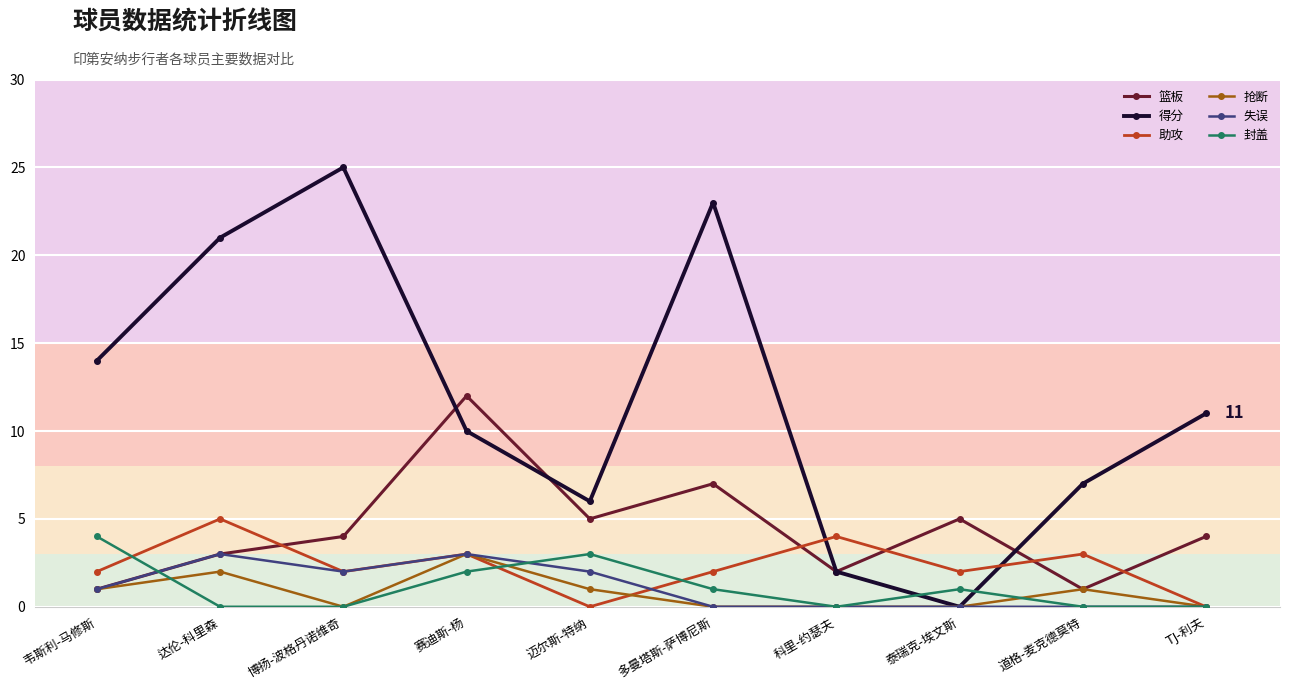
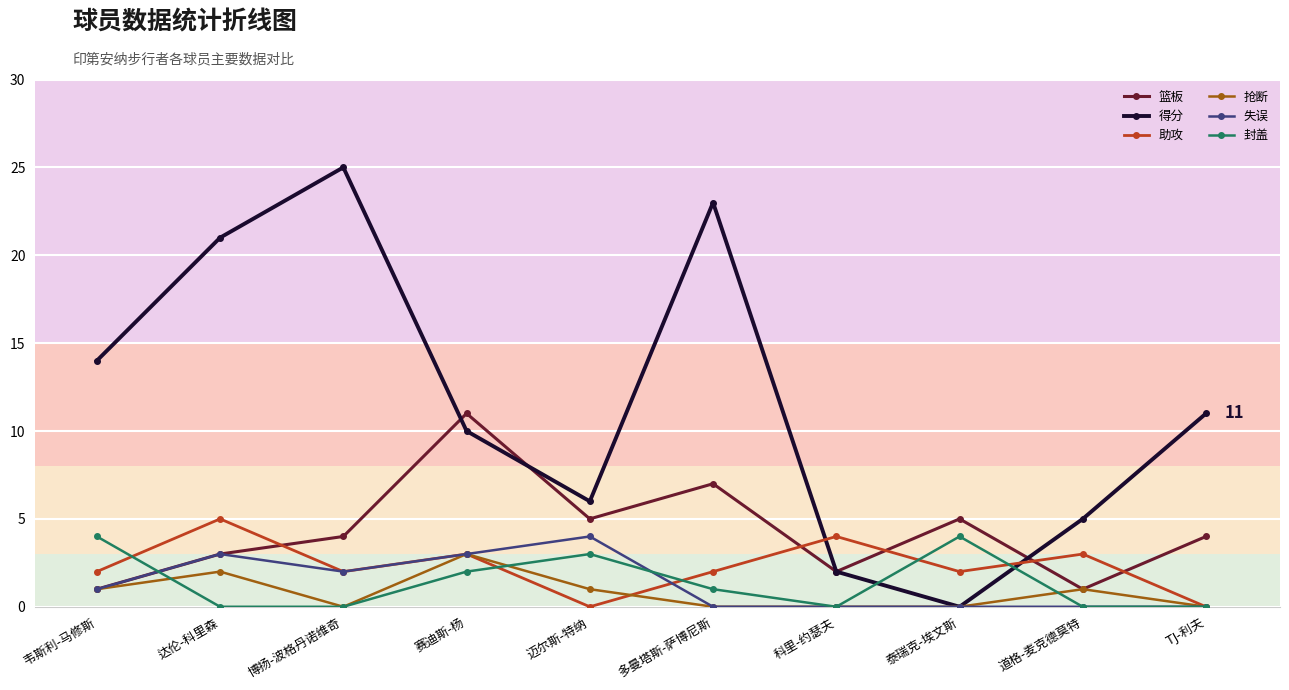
  {
    "篮板": {
      "博扬-波格丹诺维奇": 4,
-     "赛迪斯-杨": 12,
+     "赛迪斯-杨": 11,
      "迈尔斯-特纳": 5,
      "多曼塔斯-萨博尼斯": 7,
      "泰瑞克-埃文斯": 5,
      "TJ-利夫": 4
    },
    "得分": {
      "韦斯利-马修斯": 14,
      "达伦-科里森": 21,
      "博扬-波格丹诺维奇": 25,
      "赛迪斯-杨": 10,
      "迈尔斯-特纳": 6,
      "多曼塔斯-萨博尼斯": 23,
-     "道格-麦克德莫特": 7
+     "道格-麦克德莫特": 5
    },
    "失误": {
-     "迈尔斯-特纳": 2
+     "迈尔斯-特纳": 4
    },
    "封盖": {
      "韦斯利-马修斯": 4,
      "达伦-科里森": 0,
      "赛迪斯-杨": 2,
      "迈尔斯-特纳": 3,
      "多曼塔斯-萨博尼斯": 1,
-     "泰瑞克-埃文斯": 1
+     "泰瑞克-埃文斯": 4
    }
  }
